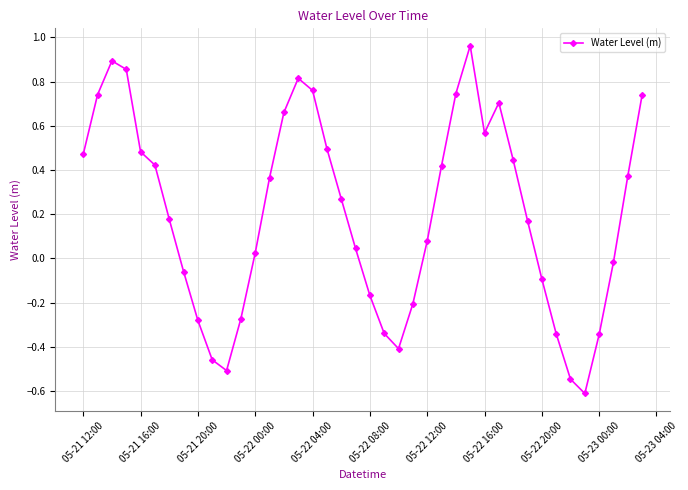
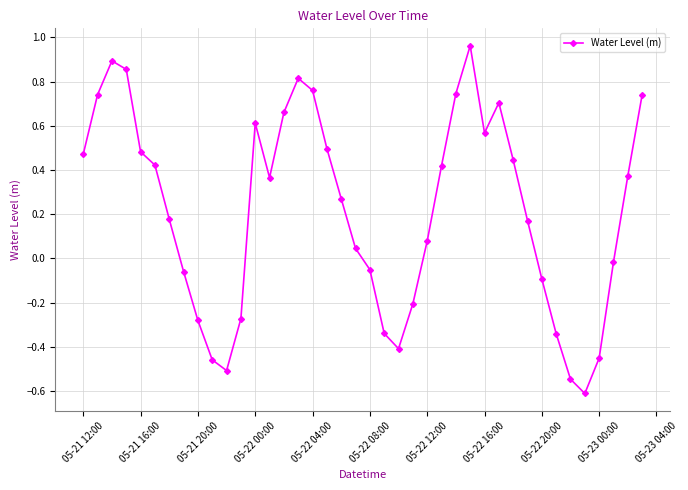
  {
    "05-21 12:00": 0.47,
    "05-21 16:00": 0.48,
    "05-21 20:00": -0.28,
-   "05-22 00:00": 0.03,
+   "05-22 00:00": 0.61,
    "05-22 04:00": 0.76,
-   "05-22 08:00": -0.17,
+   "05-22 08:00": -0.05,
    "05-22 12:00": 0.08,
    "05-22 16:00": 0.57,
    "05-22 20:00": -0.09,
-   "05-23 00:00": -0.34
+   "05-23 00:00": -0.45
  }
